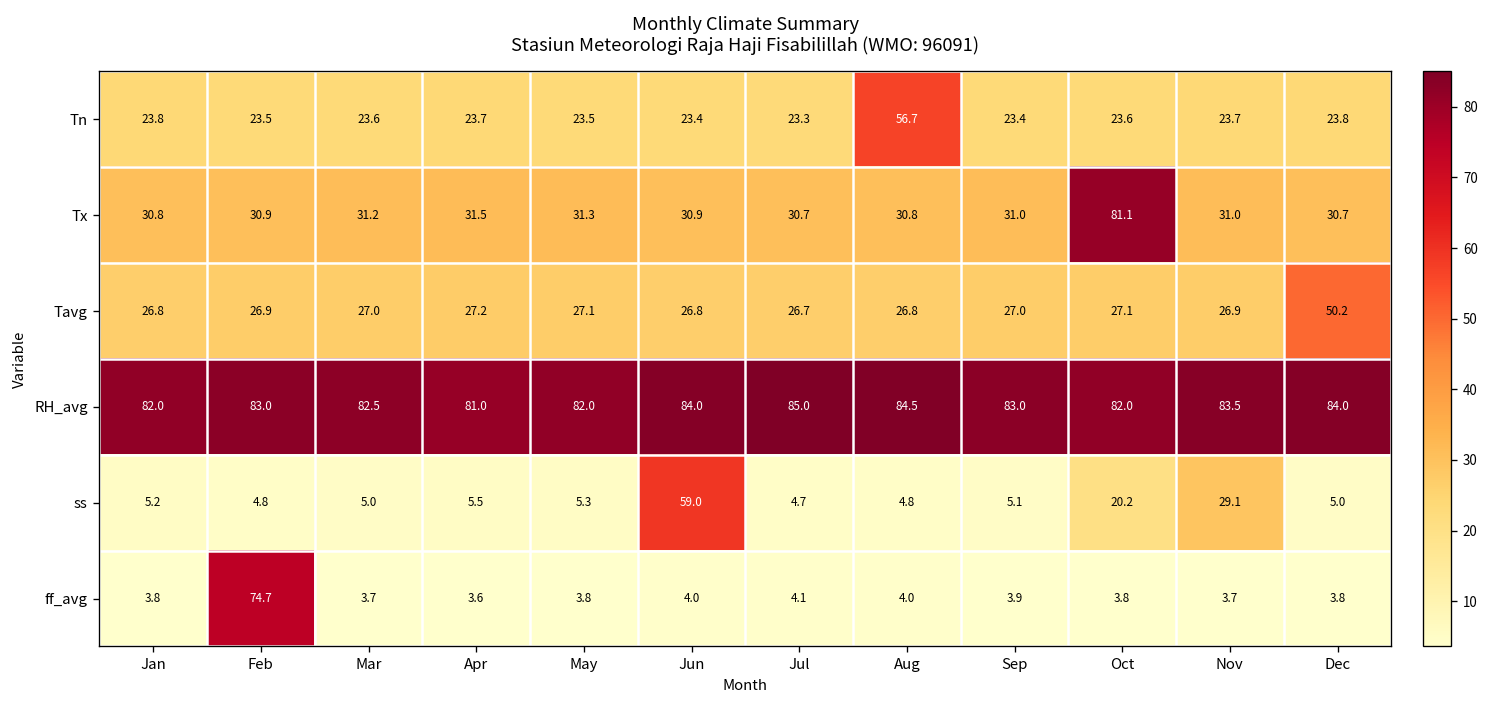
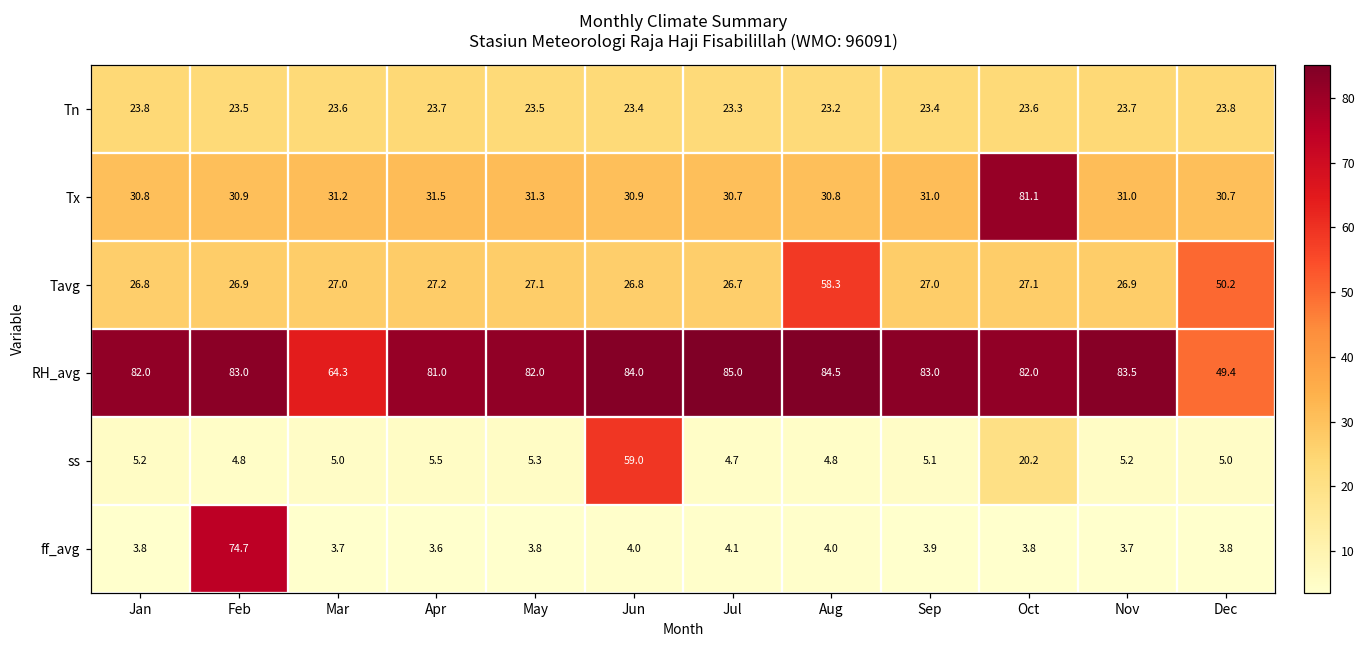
  {
    "Tn": {
      "Jan": 23.8,
      "Feb": 23.5,
      "Mar": 23.6,
      "Apr": 23.7,
      "May": 23.5,
      "Jun": 23.4,
      "Jul": 23.3,
-     "Aug": 56.7,
+     "Aug": 23.2,
      "Sep": 23.4,
      "Oct": 23.6,
      "Nov": 23.7,
      "Dec": 23.8
    },
    "Tx": {
      "Jan": 30.8,
      "Feb": 30.9,
      "Mar": 31.2,
      "Apr": 31.5,
      "May": 31.3,
      "Jun": 30.9,
      "Jul": 30.7,
      "Aug": 30.8,
      "Sep": 31.0,
      "Oct": 81.1,
      "Nov": 31.0,
      "Dec": 30.7
    },
    "Tavg": {
      "Jan": 26.8,
      "Feb": 26.9,
      "Mar": 27.0,
      "Apr": 27.2,
      "May": 27.1,
      "Jun": 26.8,
      "Jul": 26.7,
-     "Aug": 26.8,
+     "Aug": 58.3,
      "Sep": 27.0,
      "Oct": 27.1,
      "Nov": 26.9,
      "Dec": 50.2
    },
    "RH_avg": {
      "Jan": 82.0,
      "Feb": 83.0,
-     "Mar": 82.5,
+     "Mar": 64.3,
      "Apr": 81.0,
      "May": 82.0,
      "Jun": 84.0,
      "Jul": 85.0,
      "Aug": 84.5,
      "Sep": 83.0,
      "Oct": 82.0,
      "Nov": 83.5,
-     "Dec": 84.0
+     "Dec": 49.4
    },
    "ss": {
      "Jan": 5.2,
      "Feb": 4.8,
      "Mar": 5.0,
      "Apr": 5.5,
      "May": 5.3,
      "Jun": 59.0,
      "Jul": 4.7,
      "Aug": 4.8,
      "Sep": 5.1,
      "Oct": 20.2,
-     "Nov": 29.1,
+     "Nov": 5.2,
      "Dec": 5.0
    },
    "ff_avg": {
      "Jan": 3.8,
      "Feb": 74.7,
      "Mar": 3.7,
      "Apr": 3.6,
      "May": 3.8,
      "Jun": 4.0,
      "Jul": 4.1,
      "Aug": 4.0,
      "Sep": 3.9,
      "Oct": 3.8,
      "Nov": 3.7,
      "Dec": 3.8
    }
  }
